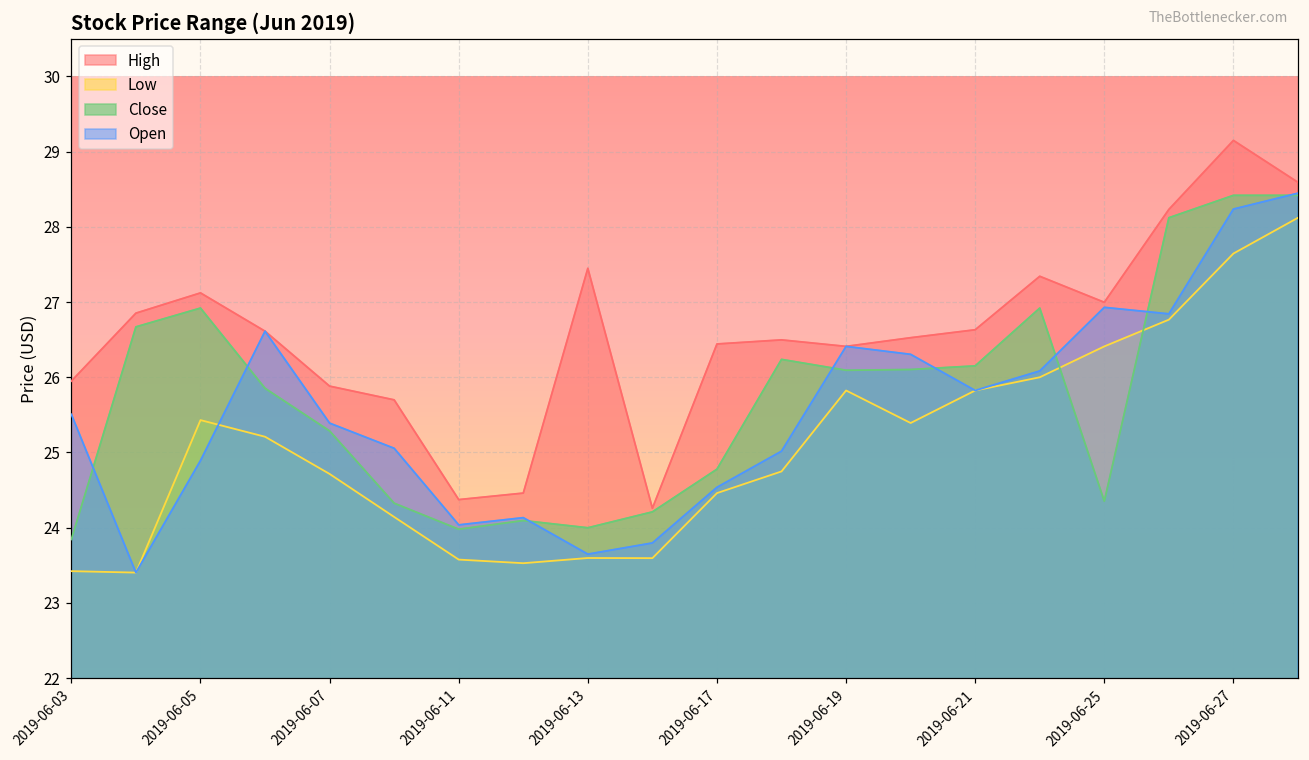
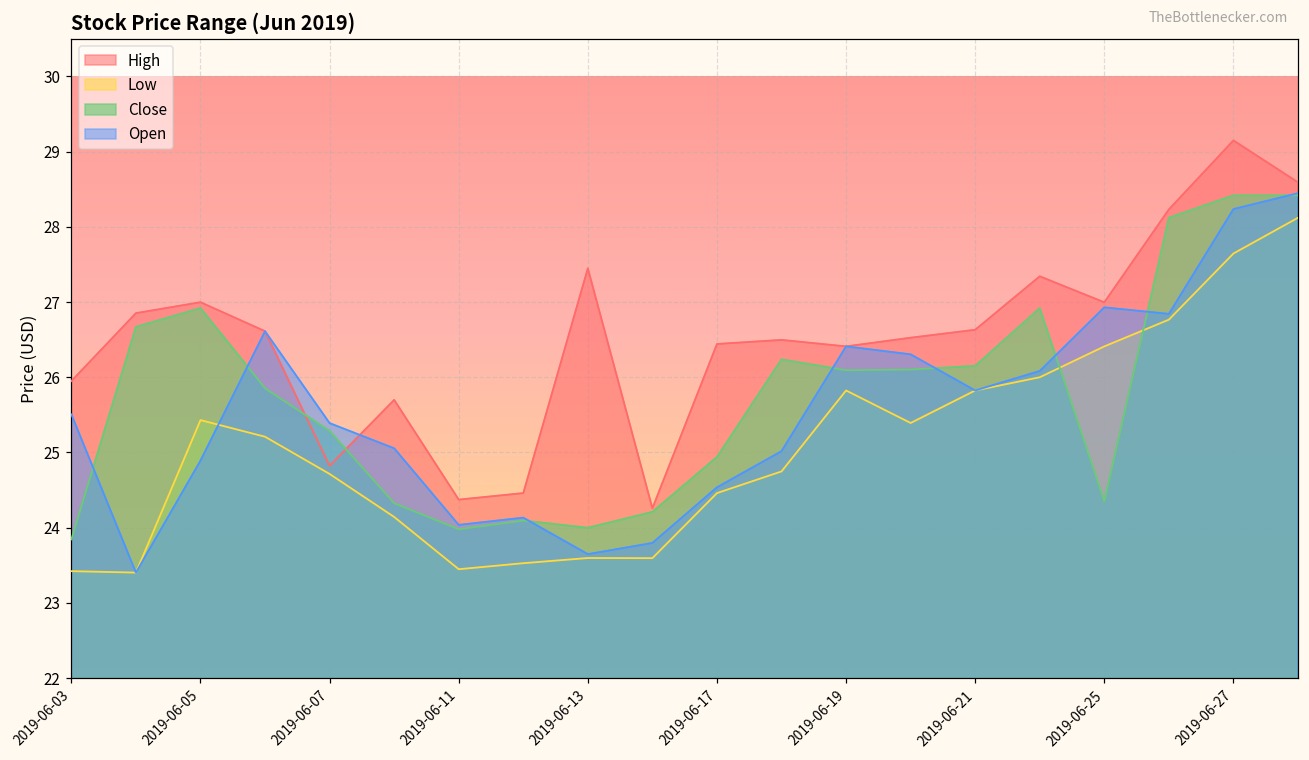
  {
    "High": {
      "2019-06-03": 25.9,
-     "2019-06-05": 27.1,
-     "2019-06-07": 25.9,
+     "2019-06-05": 27.0,
+     "2019-06-07": 24.8,
      "2019-06-11": 24.4,
      "2019-06-13": 27.4,
      "2019-06-17": 26.4,
      "2019-06-21": 26.6,
      "2019-06-25": 27.0,
      "2019-06-27": 29.1
    },
    "Low": {
      "2019-06-03": 23.4,
      "2019-06-05": 25.4,
      "2019-06-07": 24.7,
-     "2019-06-11": 23.6,
+     "2019-06-11": 23.4,
      "2019-06-13": 23.6,
      "2019-06-17": 24.5,
      "2019-06-19": 25.8,
      "2019-06-25": 26.4,
      "2019-06-27": 27.6
    },
    "Close": {
      "2019-06-03": 23.8,
      "2019-06-05": 26.9,
      "2019-06-07": 25.3,
      "2019-06-11": 24.0,
      "2019-06-13": 24.0,
-     "2019-06-17": 24.8,
+     "2019-06-17": 24.9,
      "2019-06-19": 26.1,
      "2019-06-21": 26.1,
      "2019-06-25": 24.3,
      "2019-06-27": 28.4
    },
    "Open": {
      "2019-06-03": 25.5,
      "2019-06-05": 24.9,
      "2019-06-07": 25.4,
      "2019-06-11": 24.0,
      "2019-06-13": 23.6,
      "2019-06-17": 24.5,
      "2019-06-25": 26.9,
      "2019-06-27": 28.2
    }
  }
